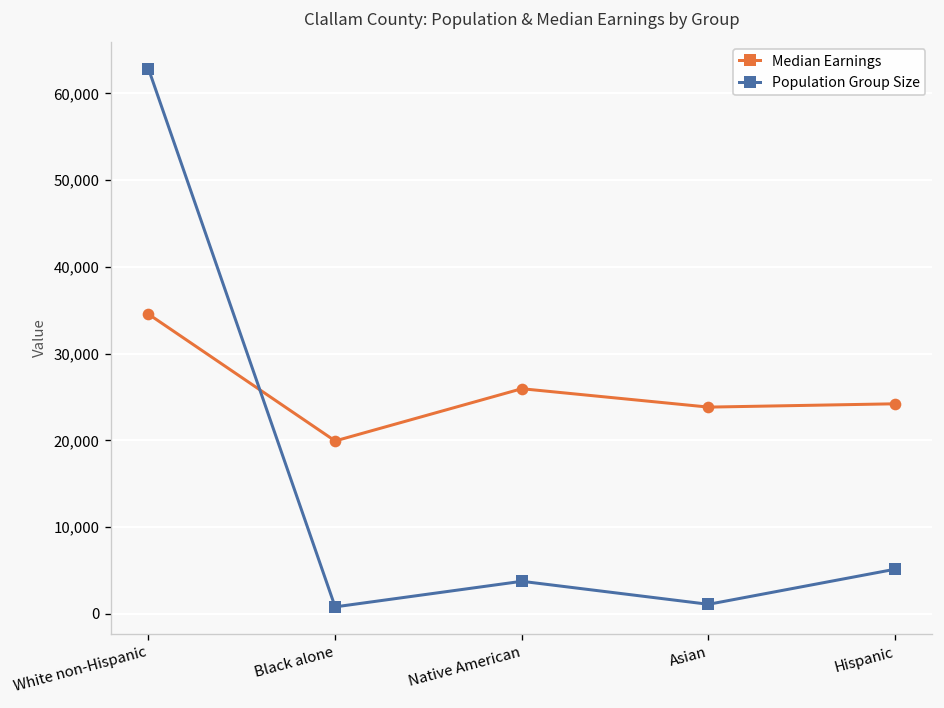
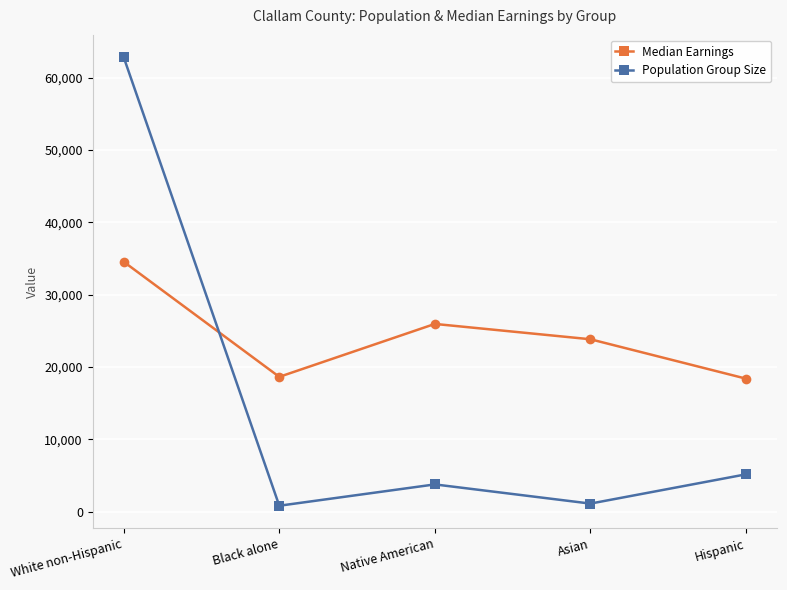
  {
    "Median Earnings": {
      "White non-Hispanic": "35,000",
-     "Black alone": "20,000",
+     "Black alone": "19,000",
      "Native American": "26,000",
      "Asian": "24,000",
-     "Hispanic": "24,000"
+     "Hispanic": "18,000"
    },
    "Population Group Size": {
      "White non-Hispanic": "63,000",
      "Black alone": "1,000",
      "Native American": "4,000",
      "Asian": "1,000",
      "Hispanic": "5,000"
    }
  }
